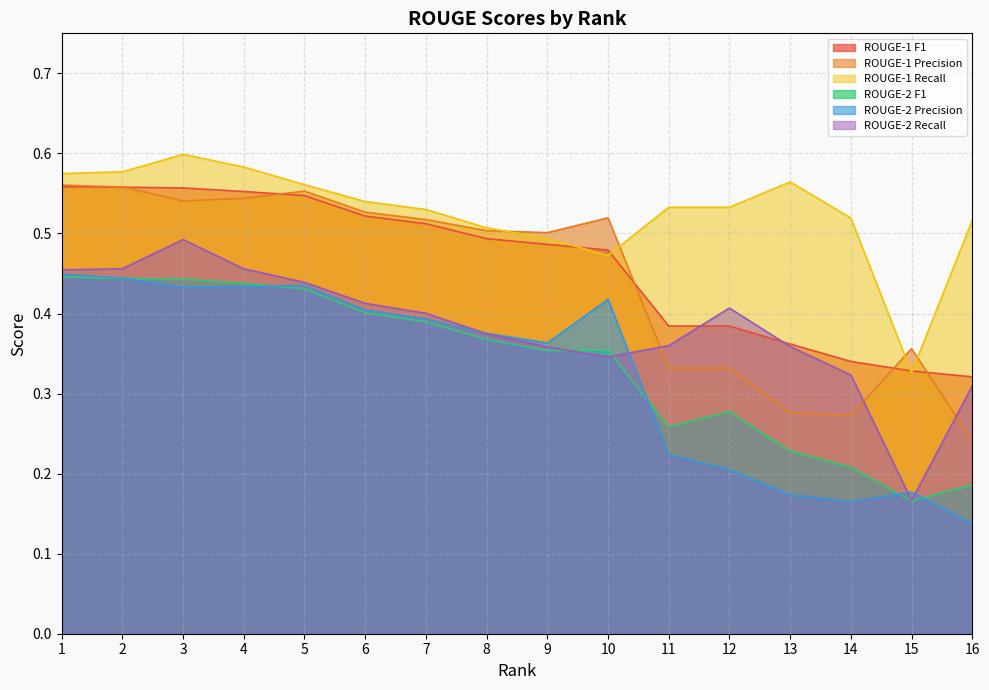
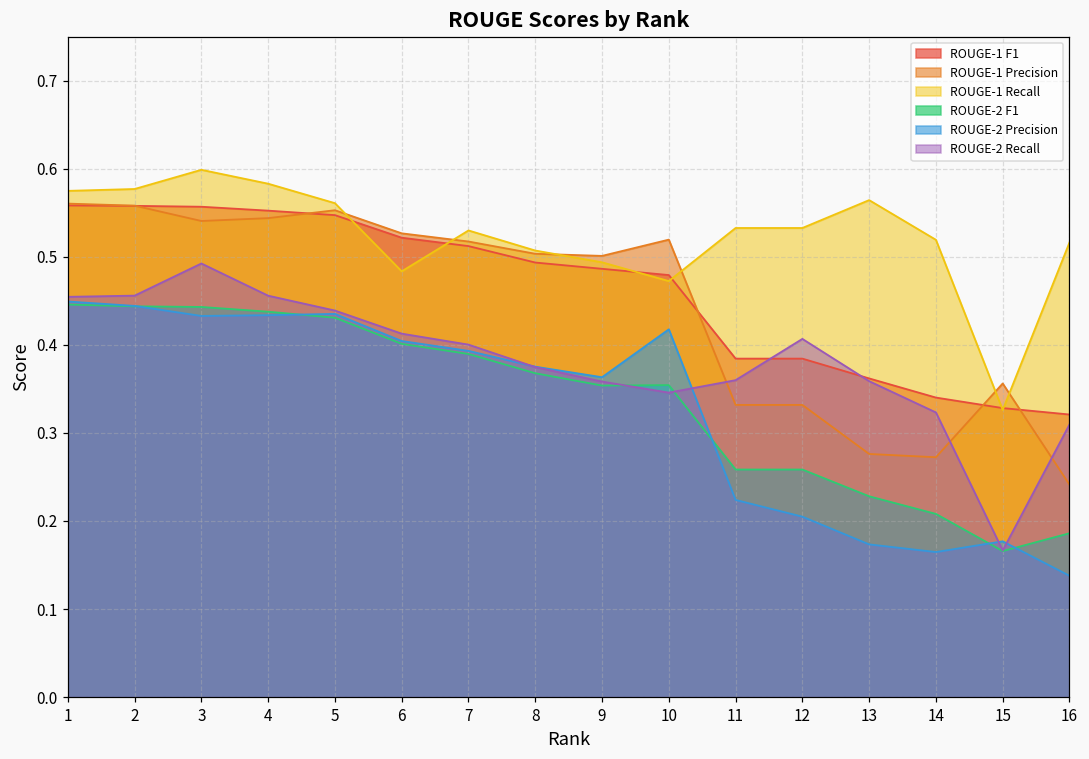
  {
    "ROUGE-1 Recall": {
      "1": 0.57,
      "2": 0.58,
      "3": 0.60,
      "4": 0.58,
      "5": 0.56,
-     "6": 0.54,
+     "6": 0.48,
      "7": 0.53,
      "8": 0.51,
      "9": 0.49,
      "10": 0.47,
      "11": 0.53,
      "12": 0.53,
      "13": 0.56,
      "14": 0.52,
      "16": 0.52
    },
    "ROUGE-2 F1": {
      "1": 0.45,
      "3": 0.44,
      "4": 0.44,
      "5": 0.43,
      "6": 0.40,
      "7": 0.39,
      "8": 0.37,
      "9": 0.35,
      "10": 0.35,
      "11": 0.26,
-     "12": 0.28,
+     "12": 0.26,
      "13": 0.23,
      "14": 0.21,
      "16": 0.19
    },
    "ROUGE-2 Precision": {
      "1": 0.45,
      "3": 0.43,
      "4": 0.43,
      "5": 0.44,
      "6": 0.40,
      "7": 0.39,
      "9": 0.36,
      "10": 0.42,
      "11": 0.22,
      "12": 0.20,
      "13": 0.17,
      "14": 0.16,
      "15": 0.18,
      "16": 0.14
    },
    "ROUGE-2 Recall": {
      "1": 0.45,
      "2": 0.46,
      "3": 0.49,
      "4": 0.46,
      "5": 0.44,
      "6": 0.41,
      "7": 0.40,
      "9": 0.36,
      "10": 0.35,
      "11": 0.36,
      "12": 0.41,
      "14": 0.32,
      "16": 0.31
    }
  }
